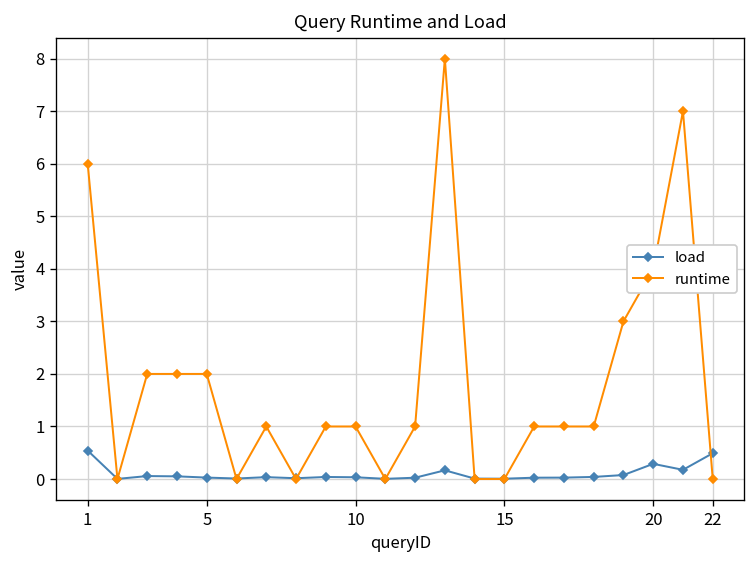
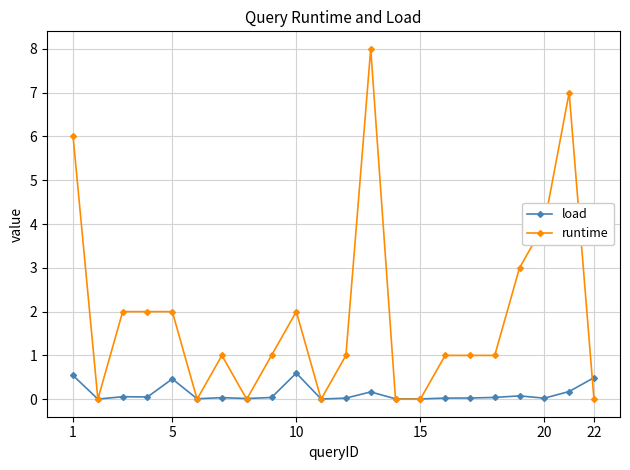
  {
    "load": {
      "1": 0.5,
-     "5": 0.0,
-     "10": 0.0,
-     "20": 0.3,
+     "5": 0.5,
+     "10": 0.6,
+     "20": 0.0,
      "22": 0.5
    },
    "runtime": {
      "1": 6,
      "5": 2,
-     "10": 1,
+     "10": 2,
      "22": 0
    }
  }
